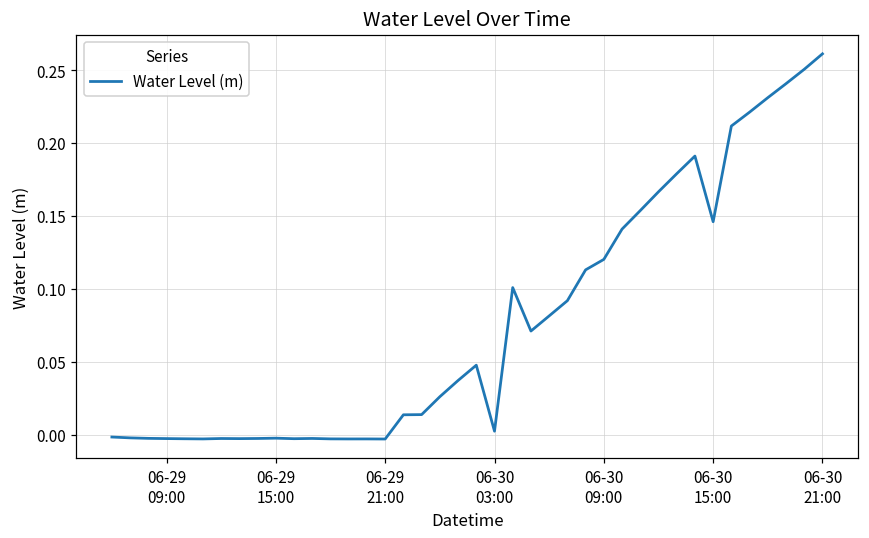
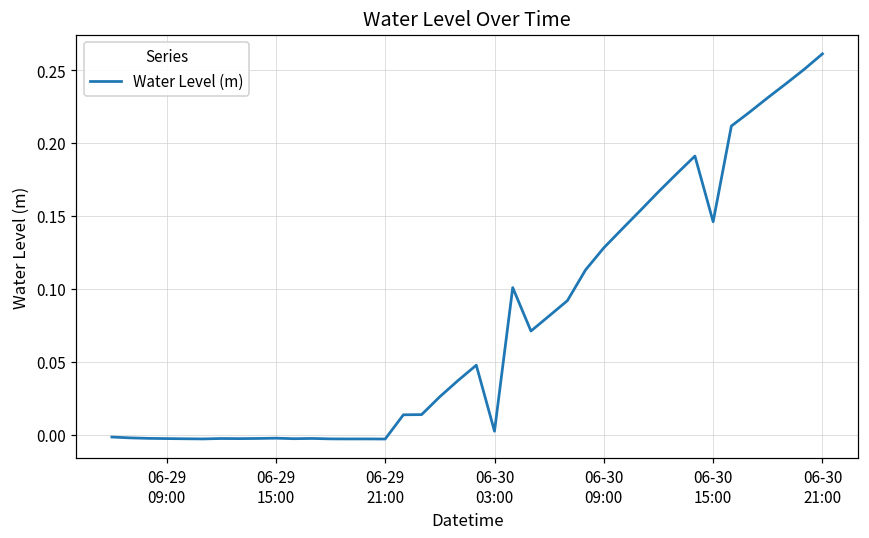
  {
    "06-29 09:00": -0.003,
    "06-29 15:00": -0.002,
    "06-29 21:00": -0.003,
    "06-30 03:00": 0.002,
-   "06-30 09:00": 0.120,
+   "06-30 09:00": 0.128,
    "06-30 15:00": 0.146,
    "06-30 21:00": 0.261
  }
